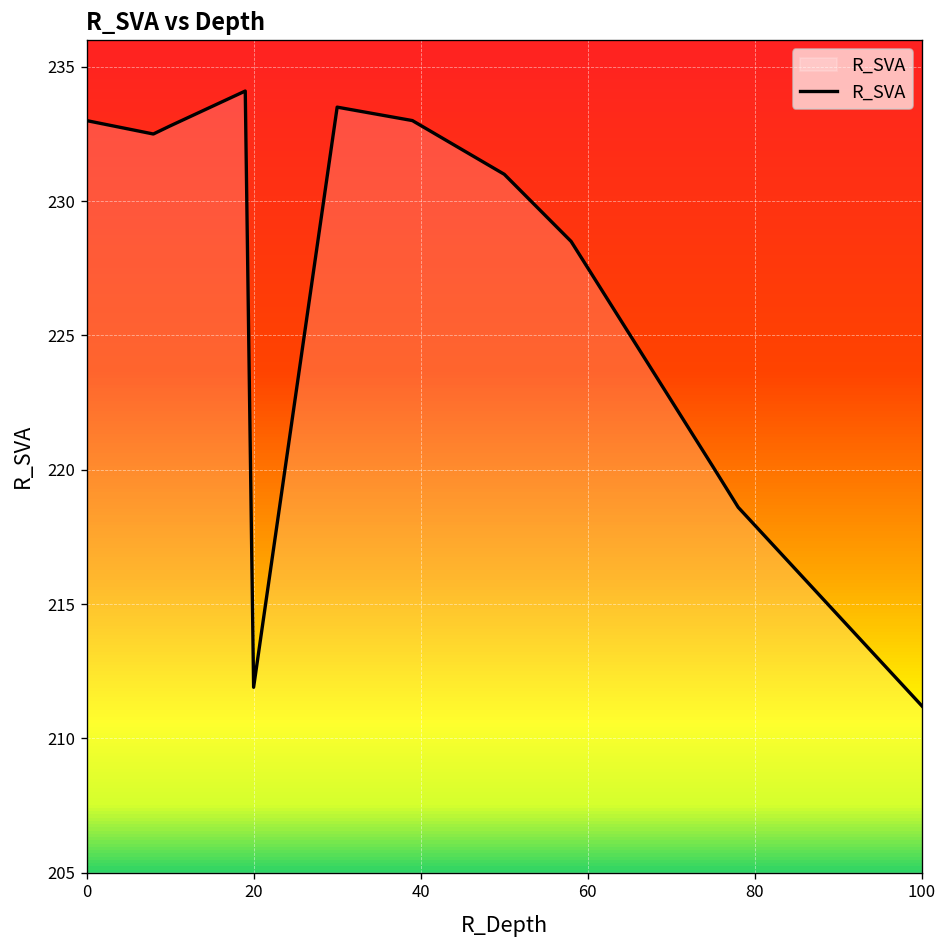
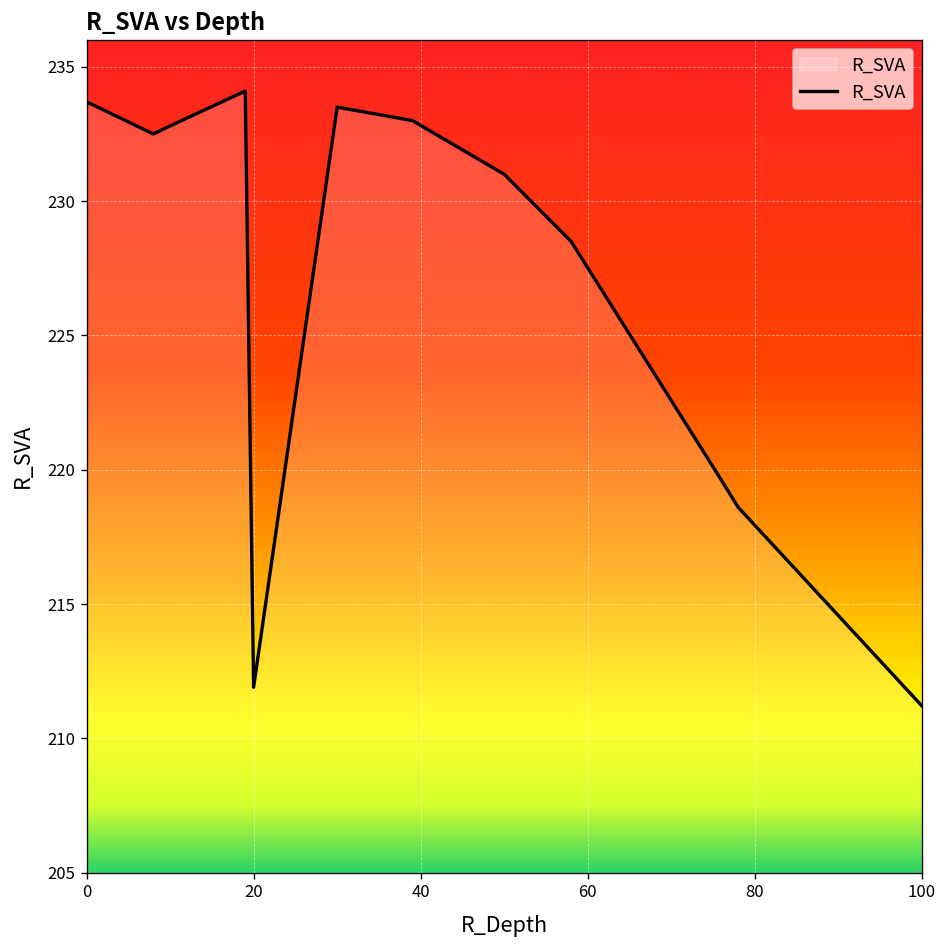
  {
-   "0": 233.0,
+   "0": 233.7,
    "20": 211.9,
    "100": 211.2
  }
